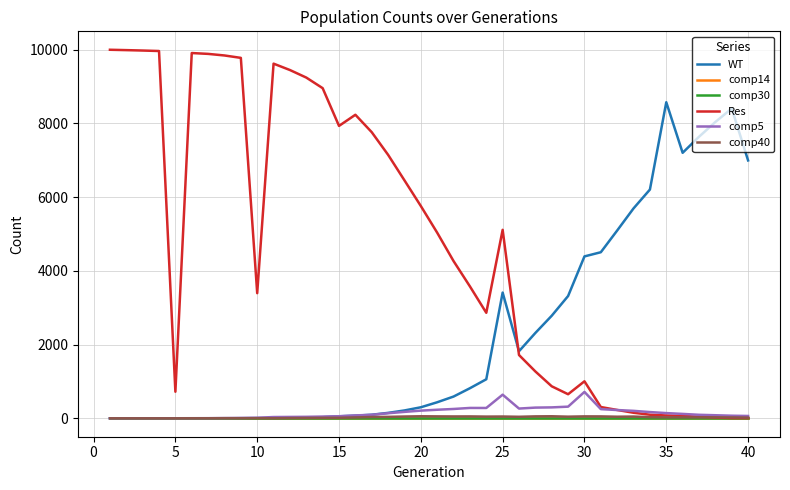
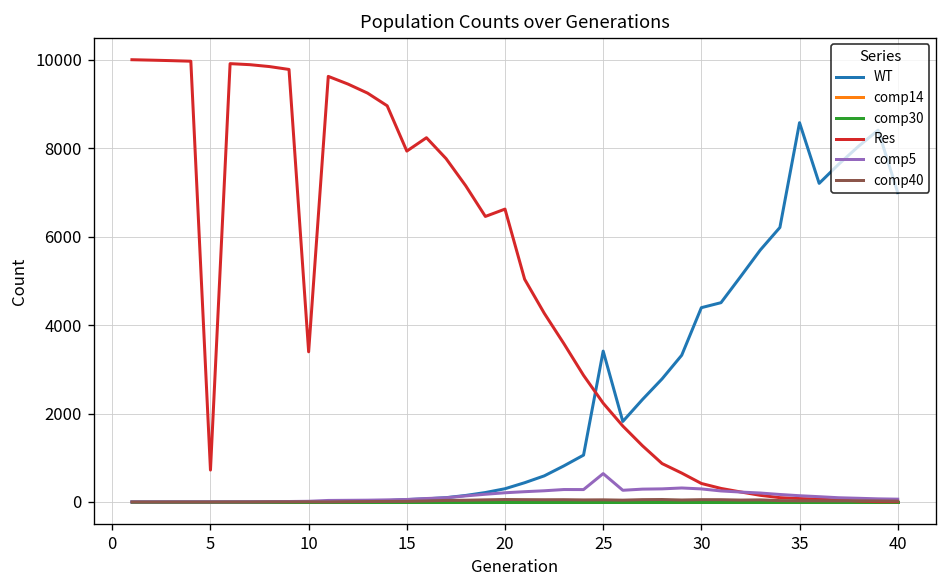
  {
    "WT": {
      "20": 300,
      "25": 3400,
      "30": 4400,
      "35": 8600,
      "40": 7000
    },
    "Res": {
      "5": 700,
      "10": 3400,
      "15": 7900,
-     "20": 5800,
-     "25": 5100,
-     "30": 1000
+     "20": 6600,
+     "25": 2200,
+     "30": 400
    },
    "comp5": {
      "20": 200,
      "25": 600,
-     "30": 700
+     "30": 300
    }
  }
